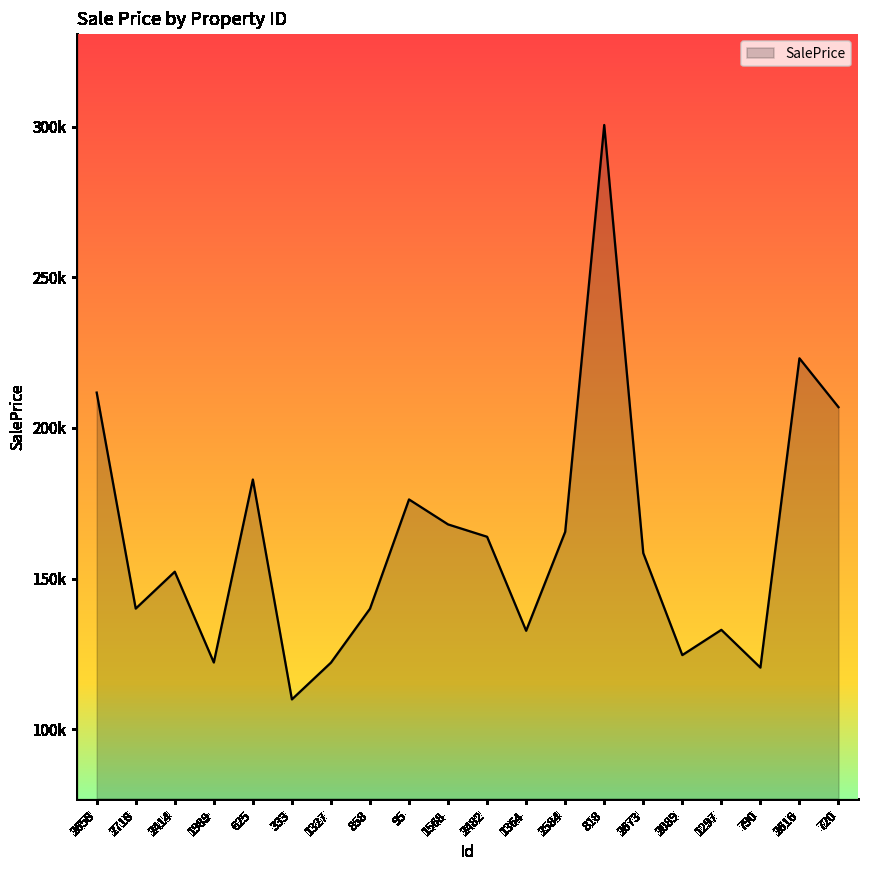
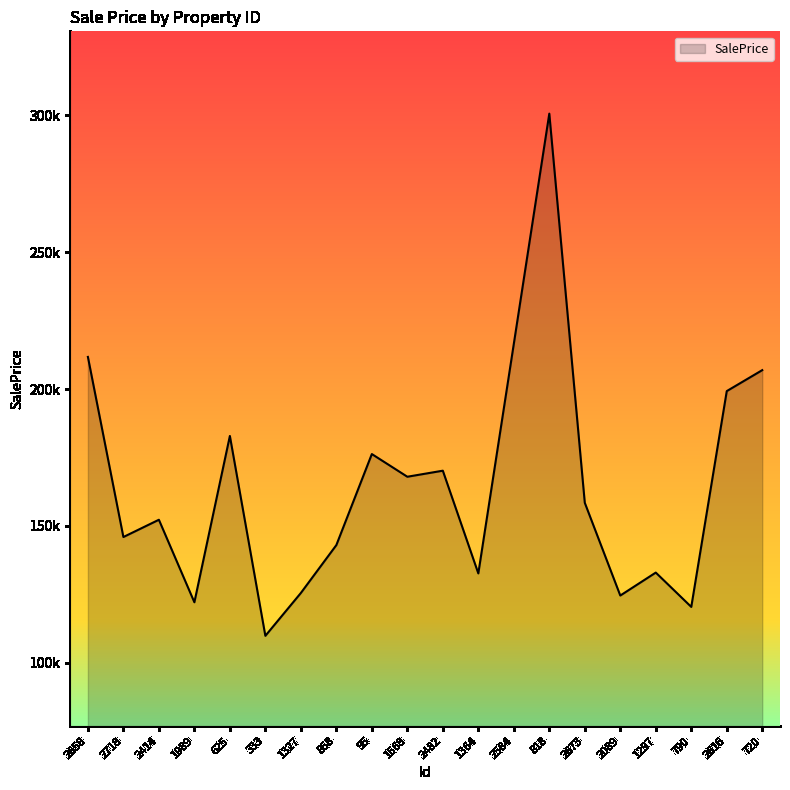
  {
    "2658": 212000,
-   "2718": 140000,
+   "2718": 146000,
    "2414": 152000,
    "1989": 122000,
    "625": 183000,
    "333": 110000,
-   "1327": 122000,
-   "858": 140000,
+   "1327": 126000,
+   "858": 143000,
    "95": 176000,
    "1568": 168000,
-   "2482": 164000,
+   "2482": 170000,
    "1364": 133000,
-   "2584": 165000,
+   "2584": 216000,
    "818": 301000,
    "2673": 158000,
    "2089": 125000,
    "1297": 133000,
    "790": 120000,
-   "2616": 223000,
+   "2616": 199000,
    "720": 207000
  }
